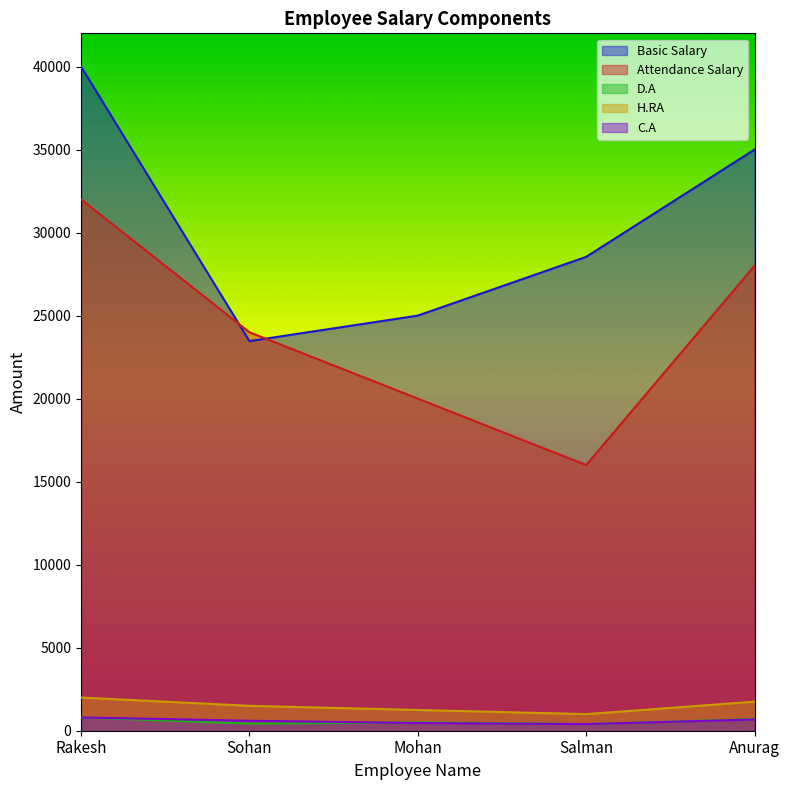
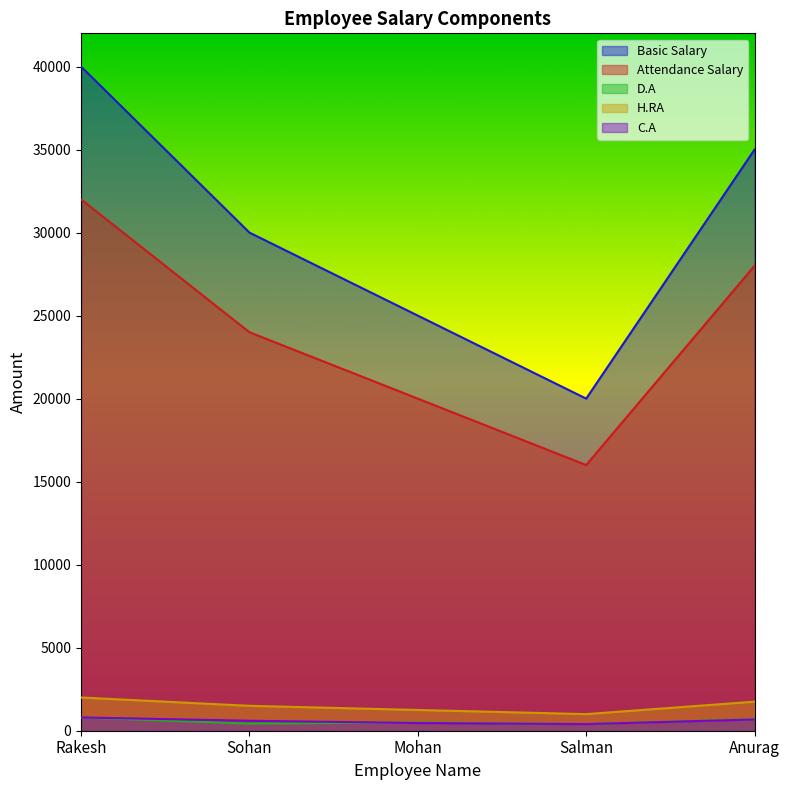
  {
    "Basic Salary": {
      "Rakesh": 40000,
-     "Sohan": 23500,
+     "Sohan": 30000,
      "Mohan": 25000,
-     "Salman": 28500,
+     "Salman": 20000,
      "Anurag": 35000
    },
    "Attendance Salary": {
      "Rakesh": 32000,
      "Sohan": 24000,
      "Mohan": 20000,
      "Salman": 16000,
      "Anurag": 28000
    },
    "D.A": {
      "Sohan": 400
    },
    "H.RA": {
      "Rakesh": 2000,
      "Sohan": 1500,
      "Mohan": 1300,
      "Salman": 1000,
      "Anurag": 1800
    },
    "C.A": {
      "Sohan": 600
    }
  }
